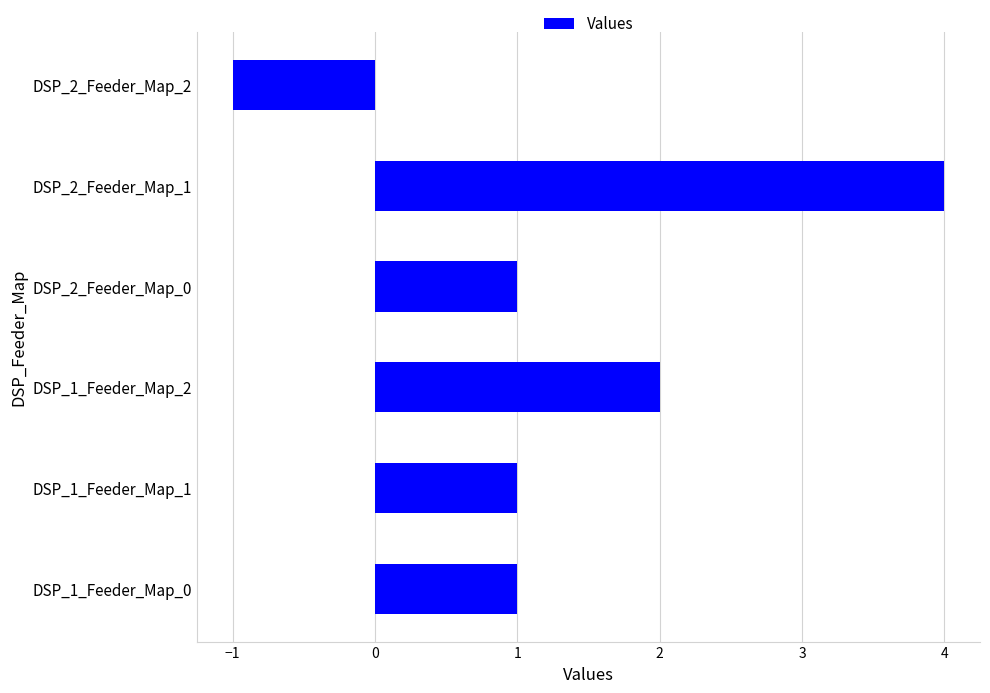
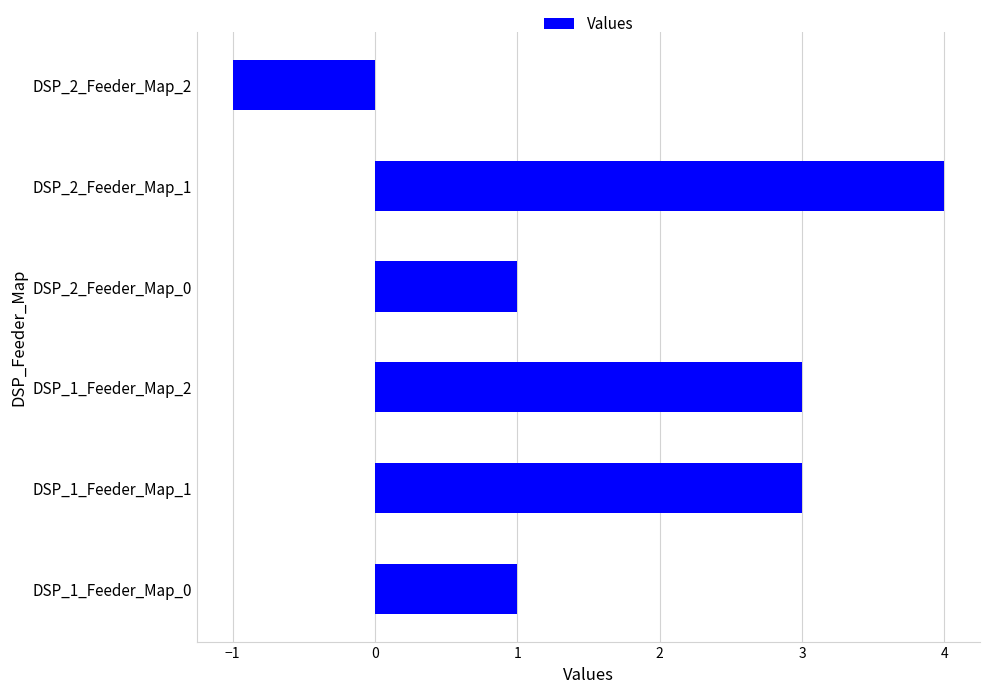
  {
    "DSP_2_Feeder_Map_2": -1,
    "DSP_2_Feeder_Map_1": 4,
    "DSP_2_Feeder_Map_0": 1,
-   "DSP_1_Feeder_Map_2": 2,
-   "DSP_1_Feeder_Map_1": 1,
+   "DSP_1_Feeder_Map_2": 3,
+   "DSP_1_Feeder_Map_1": 3,
    "DSP_1_Feeder_Map_0": 1
  }
